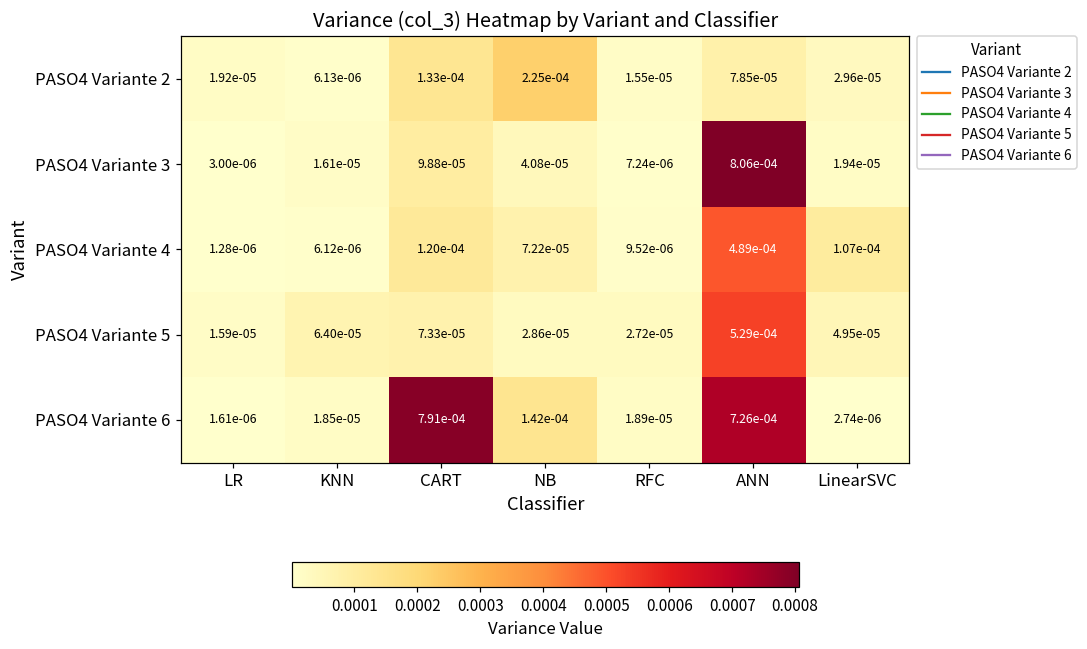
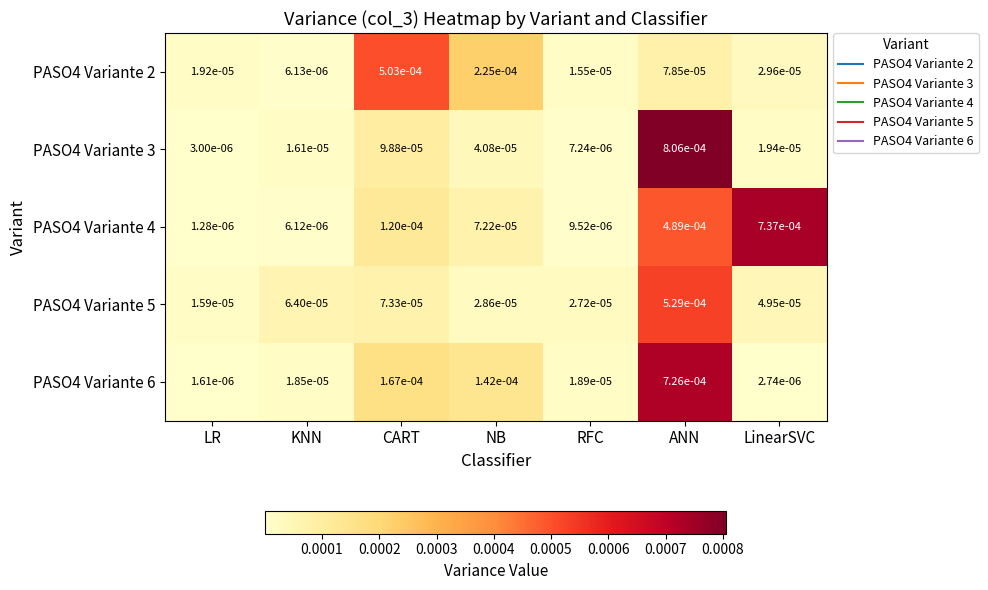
  {
    "PASO4 Variante 2": {
      "LR": "1.92e-05",
      "KNN": "6.13e-06",
-     "CART": "1.33e-04",
+     "CART": "5.03e-04",
      "NB": "2.25e-04",
      "RFC": "1.55e-05",
      "ANN": "7.85e-05",
      "LinearSVC": "2.96e-05"
    },
    "PASO4 Variante 3": {
      "LR": "3.00e-06",
      "KNN": "1.61e-05",
      "CART": "9.88e-05",
      "NB": "4.08e-05",
      "RFC": "7.24e-06",
      "ANN": "8.06e-04",
      "LinearSVC": "1.94e-05"
    },
    "PASO4 Variante 4": {
      "LR": "1.28e-06",
      "KNN": "6.12e-06",
      "CART": "1.20e-04",
      "NB": "7.22e-05",
      "RFC": "9.52e-06",
      "ANN": "4.89e-04",
-     "LinearSVC": "1.07e-04"
+     "LinearSVC": "7.37e-04"
    },
    "PASO4 Variante 5": {
      "LR": "1.59e-05",
      "KNN": "6.40e-05",
      "CART": "7.33e-05",
      "NB": "2.86e-05",
      "RFC": "2.72e-05",
      "ANN": "5.29e-04",
      "LinearSVC": "4.95e-05"
    },
    "PASO4 Variante 6": {
      "LR": "1.61e-06",
      "KNN": "1.85e-05",
-     "CART": "7.91e-04",
+     "CART": "1.67e-04",
      "NB": "1.42e-04",
      "RFC": "1.89e-05",
      "ANN": "7.26e-04",
      "LinearSVC": "2.74e-06"
    }
  }
